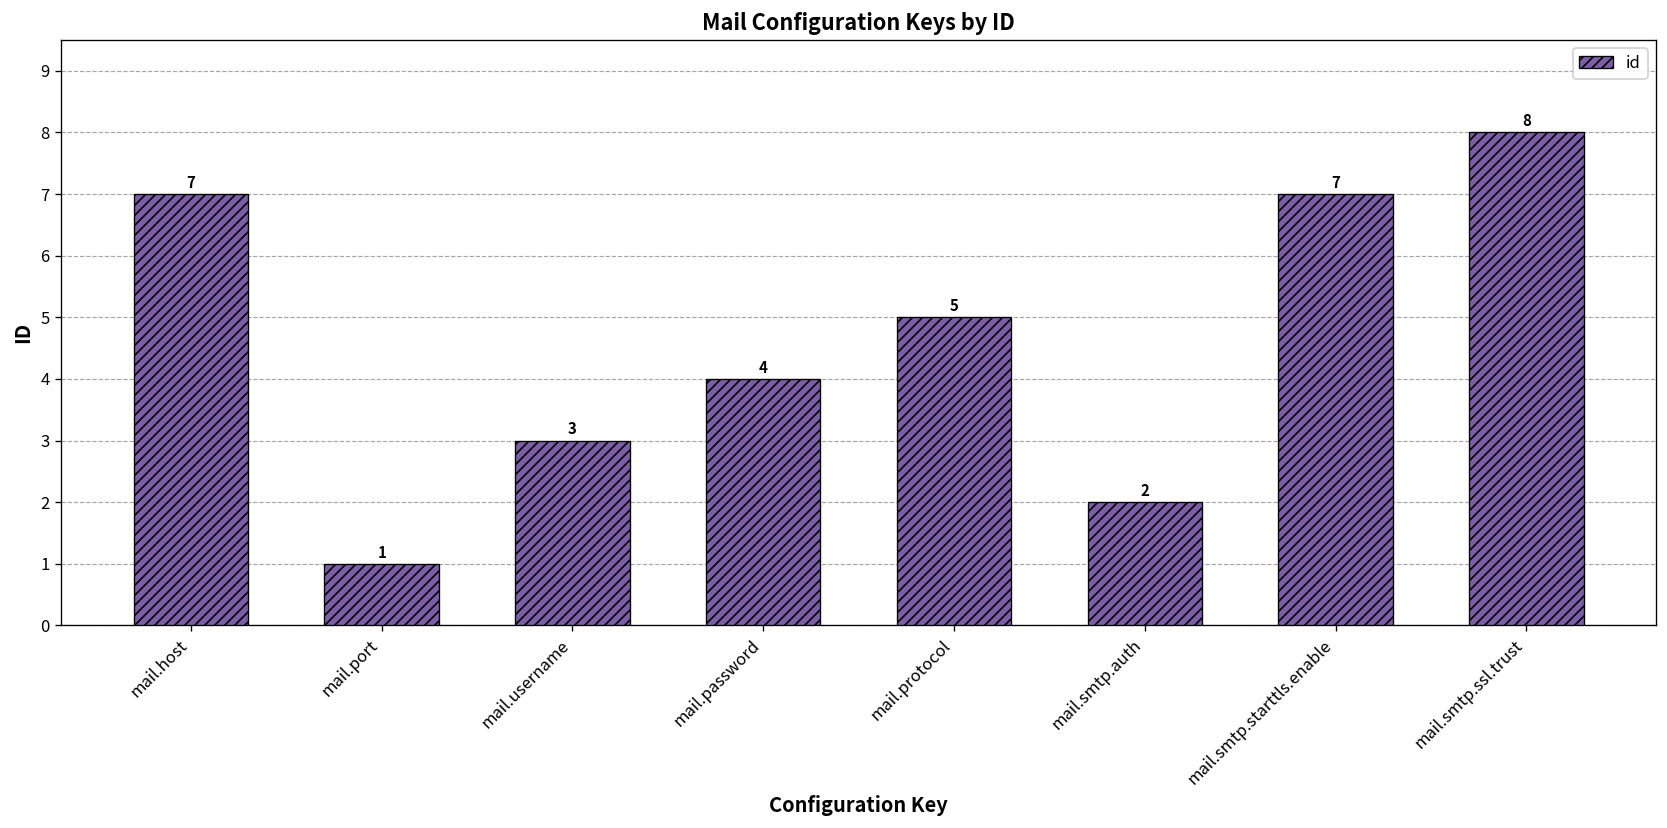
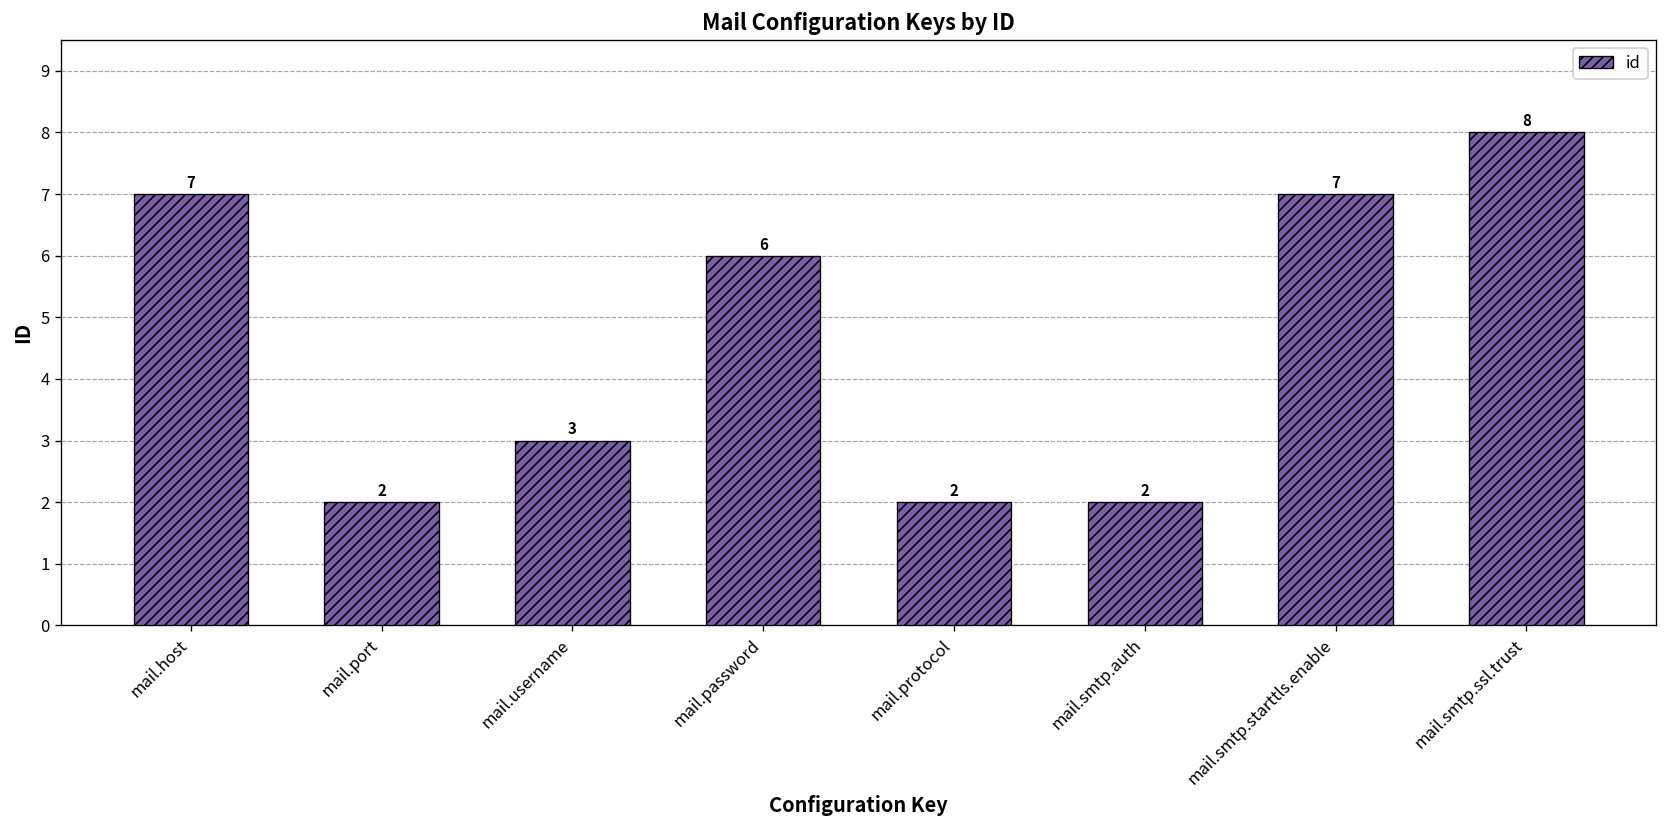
  {
    "mail.host": 7,
-   "mail.port": 1,
+   "mail.port": 2,
    "mail.username": 3,
-   "mail.password": 4,
-   "mail.protocol": 5,
+   "mail.password": 6,
+   "mail.protocol": 2,
    "mail.smtp.auth": 2,
    "mail.smtp.starttls.enable": 7,
    "mail.smtp.ssl.trust": 8
  }
